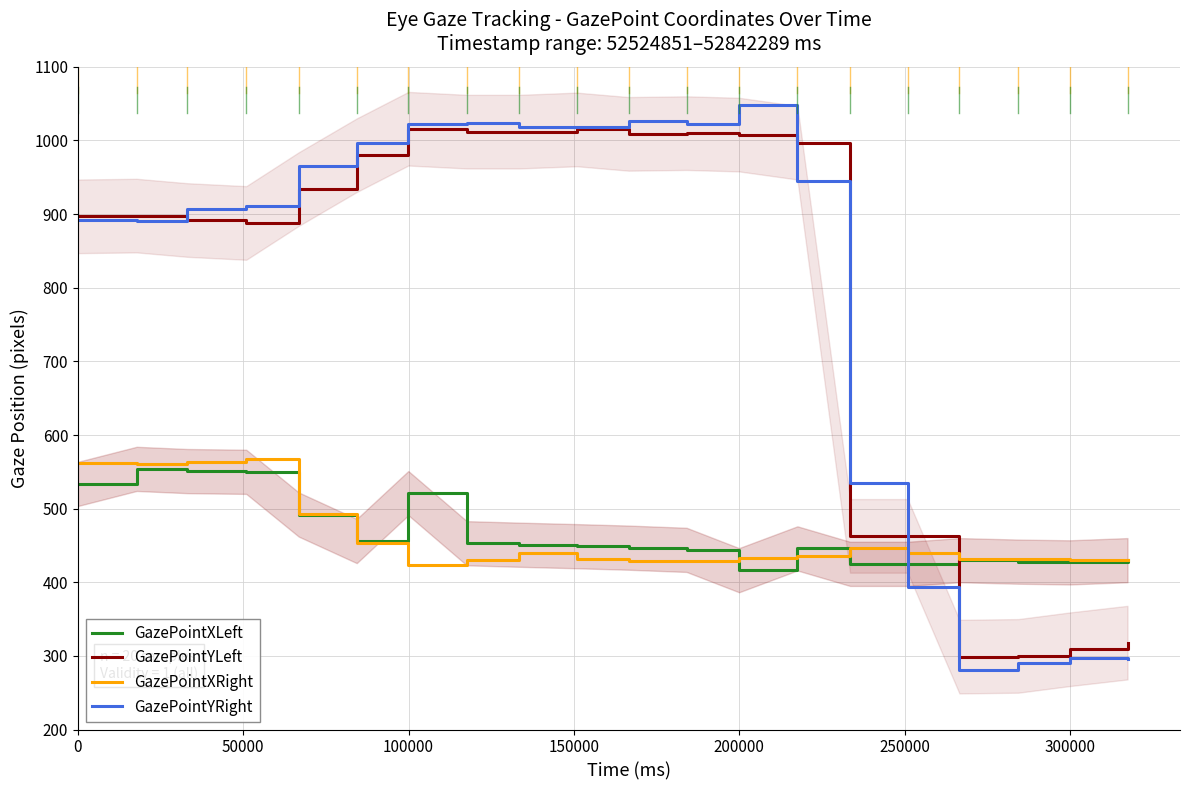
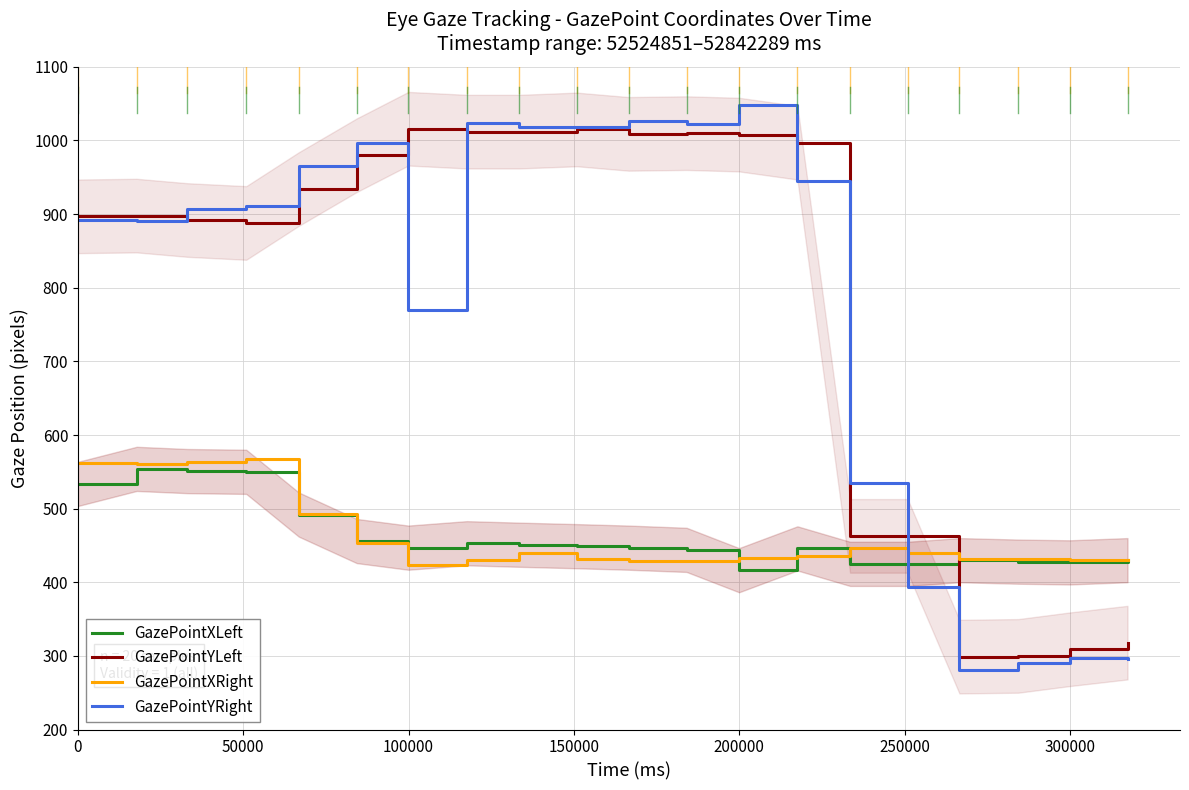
  {
    "GazePointXLeft": {
      "0": 530,
-     "100000": 520,
+     "100000": 450,
      "200000": 420
    },
    "GazePointXRight": {
      "100000": 420,
      "200000": 430
    },
    "GazePointYRight": {
      "0": 890,
-     "100000": 1020,
+     "100000": 770,
      "200000": 1050,
      "300000": 300
    }
  }
